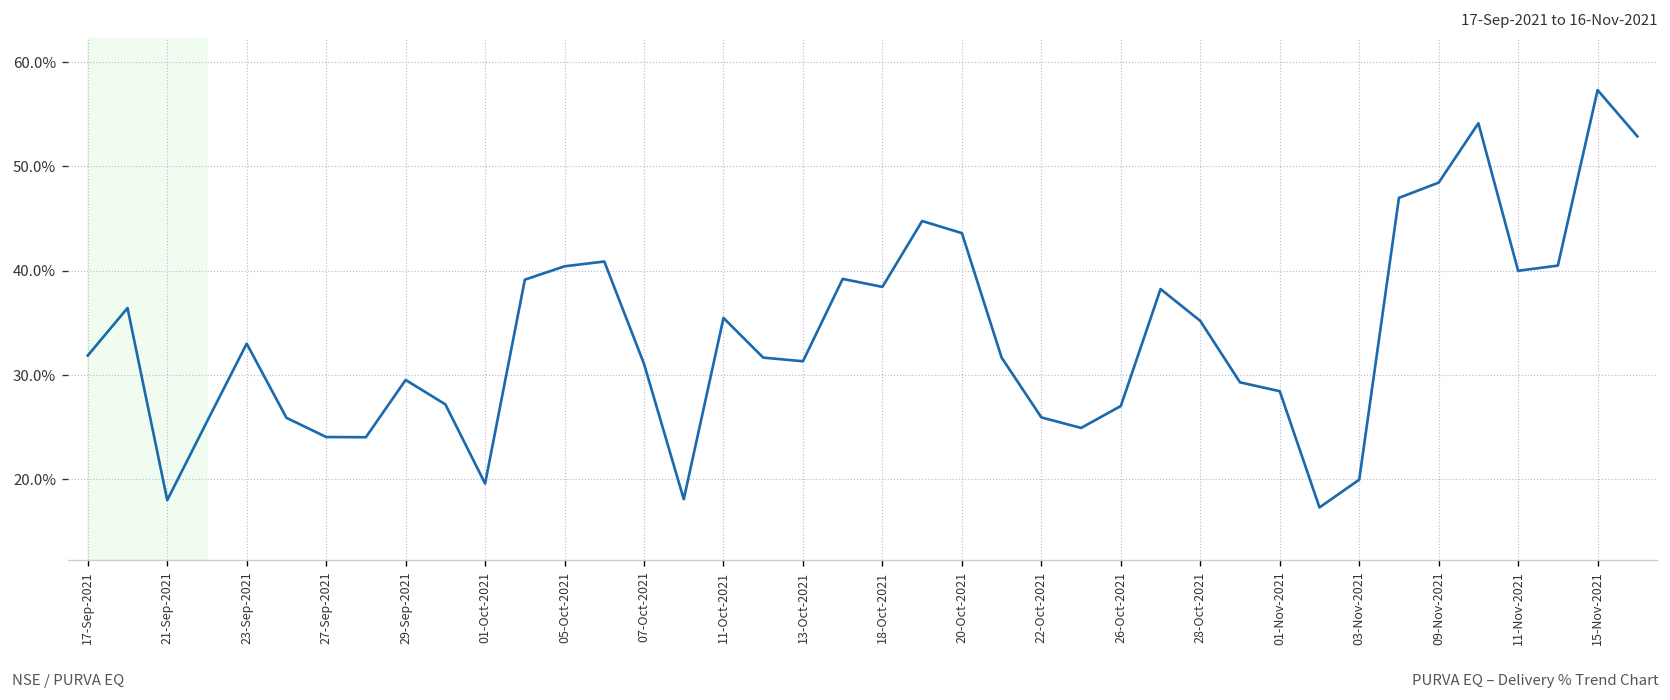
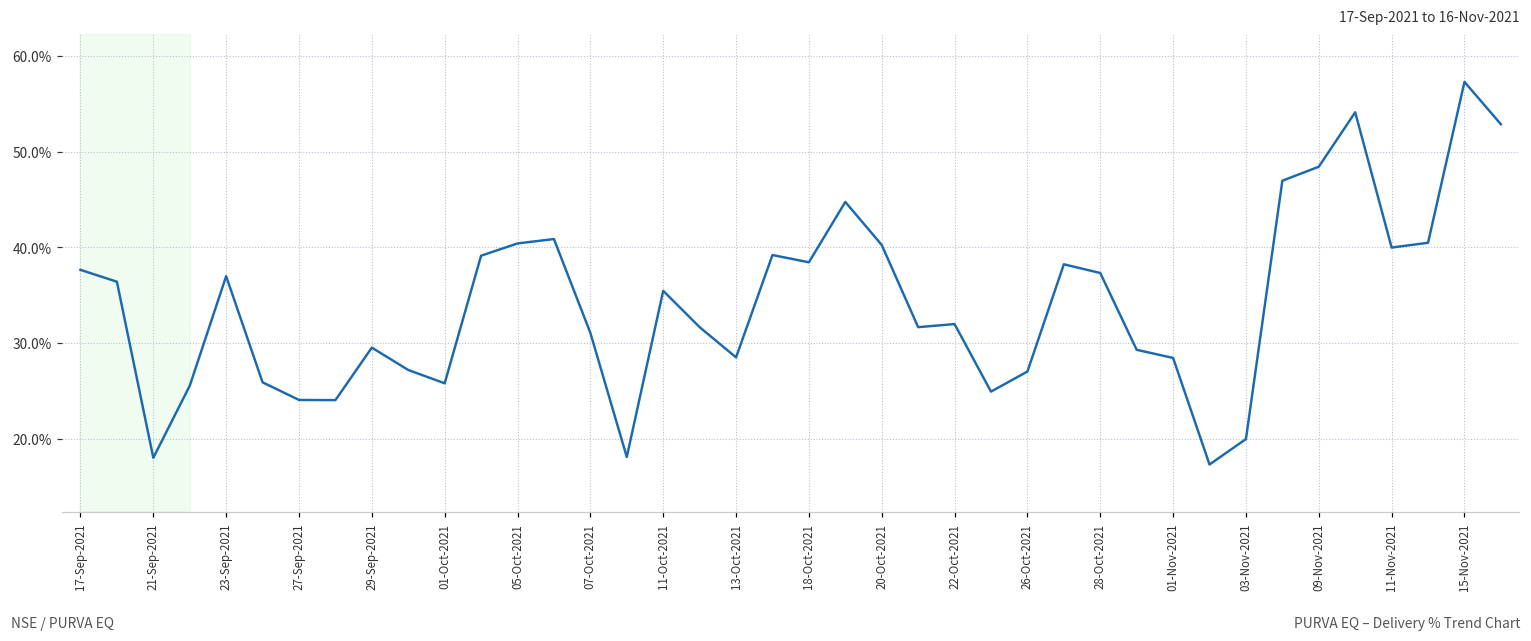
  {
-   "17-Sep-2021": "32%",
+   "17-Sep-2021": "38%",
    "21-Sep-2021": "18%",
-   "23-Sep-2021": "33%",
+   "23-Sep-2021": "37%",
    "27-Sep-2021": "24%",
    "29-Sep-2021": "30%",
-   "01-Oct-2021": "20%",
+   "01-Oct-2021": "26%",
    "05-Oct-2021": "40%",
    "07-Oct-2021": "31%",
    "11-Oct-2021": "35%",
-   "13-Oct-2021": "31%",
+   "13-Oct-2021": "29%",
    "18-Oct-2021": "38%",
-   "20-Oct-2021": "44%",
-   "22-Oct-2021": "26%",
+   "20-Oct-2021": "40%",
+   "22-Oct-2021": "32%",
    "26-Oct-2021": "27%",
-   "28-Oct-2021": "35%",
+   "28-Oct-2021": "37%",
    "01-Nov-2021": "28%",
    "03-Nov-2021": "20%",
    "09-Nov-2021": "48%",
    "11-Nov-2021": "40%",
    "15-Nov-2021": "57%"
  }
